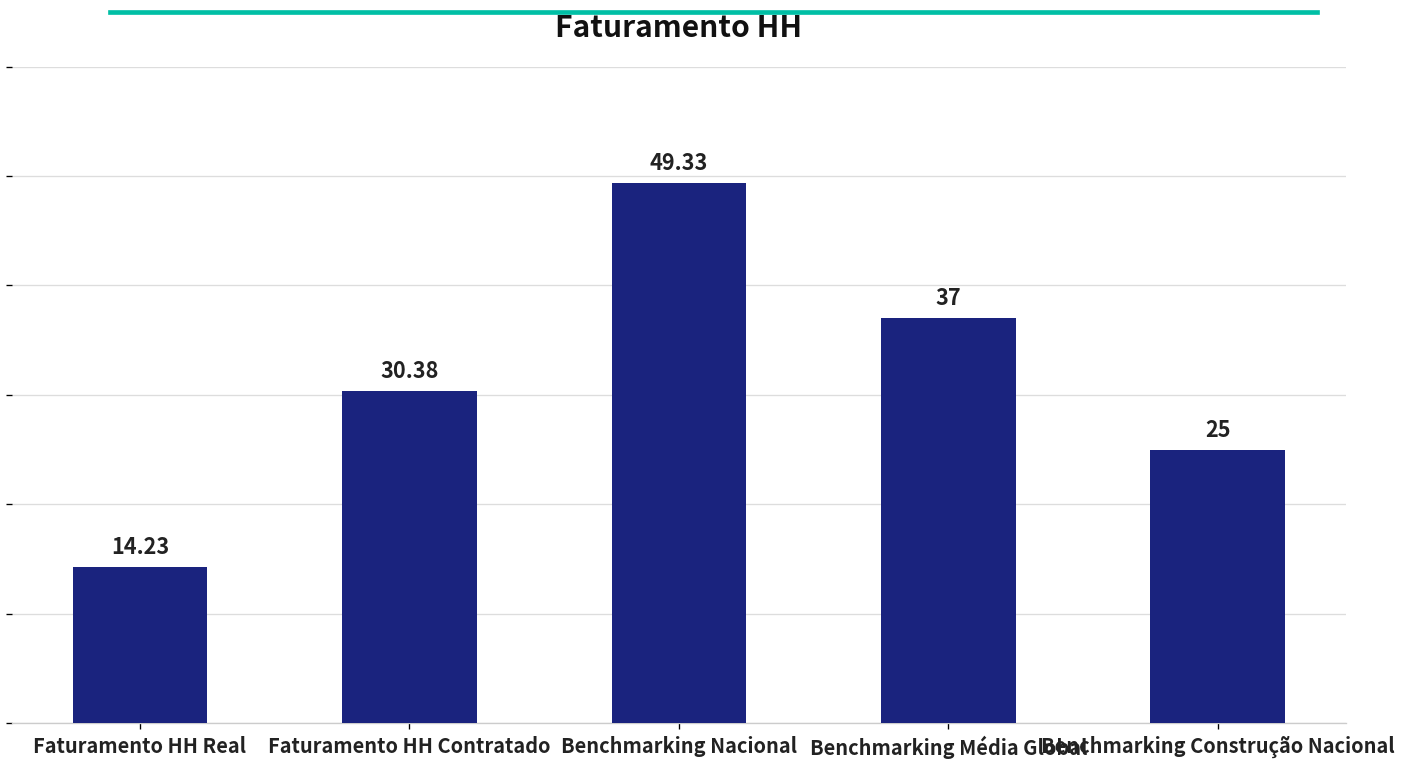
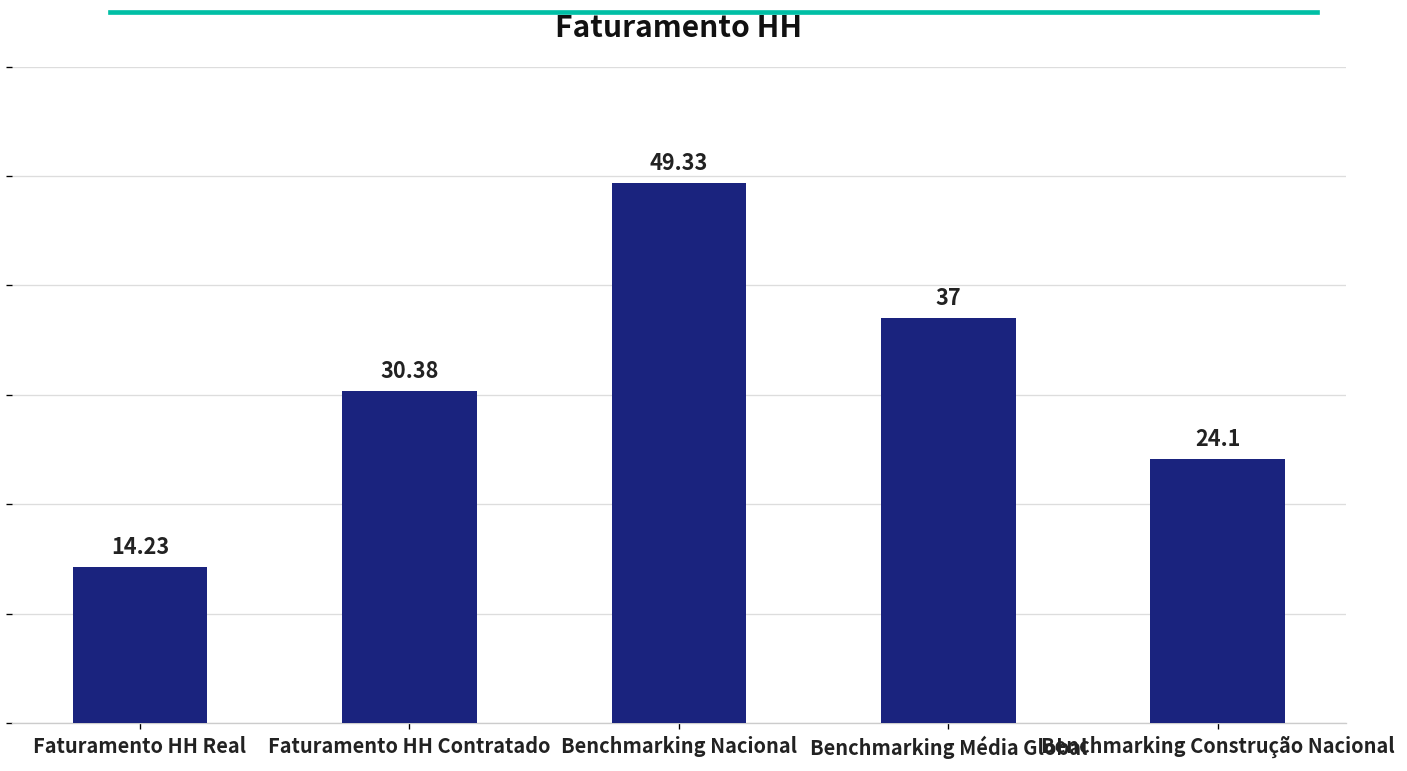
  {
    "Faturamento HH Real": 14.23,
    "Faturamento HH Contratado": 30.38,
    "Benchmarking Nacional": 49.33,
-   "Benchmarking Construção Nacional": 25
+   "Benchmarking Construção Nacional": 24.1
  }
